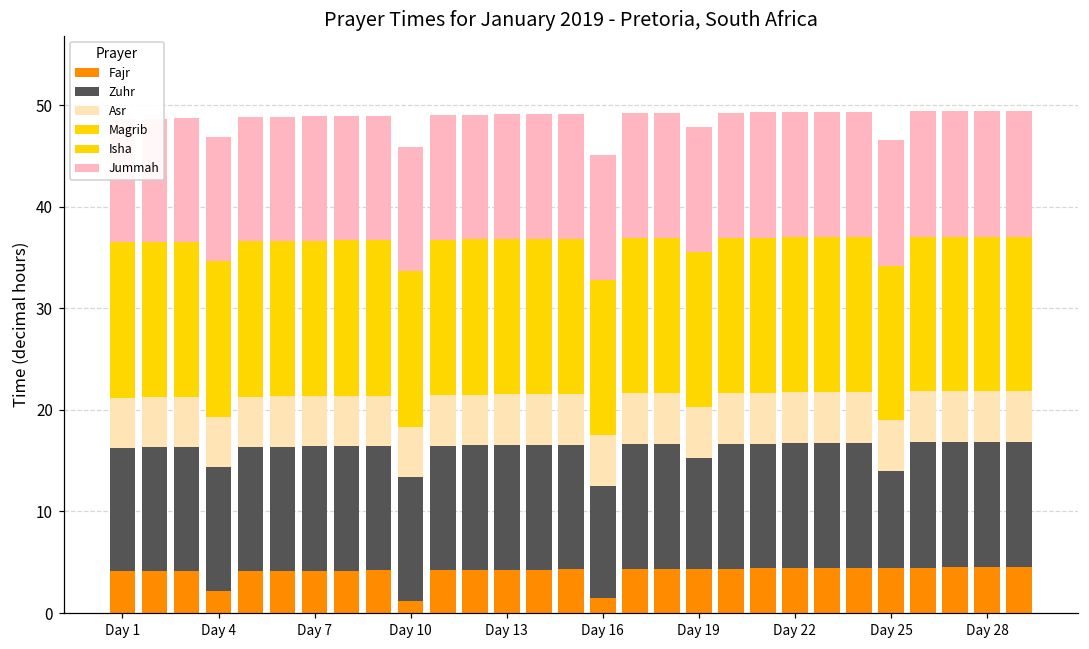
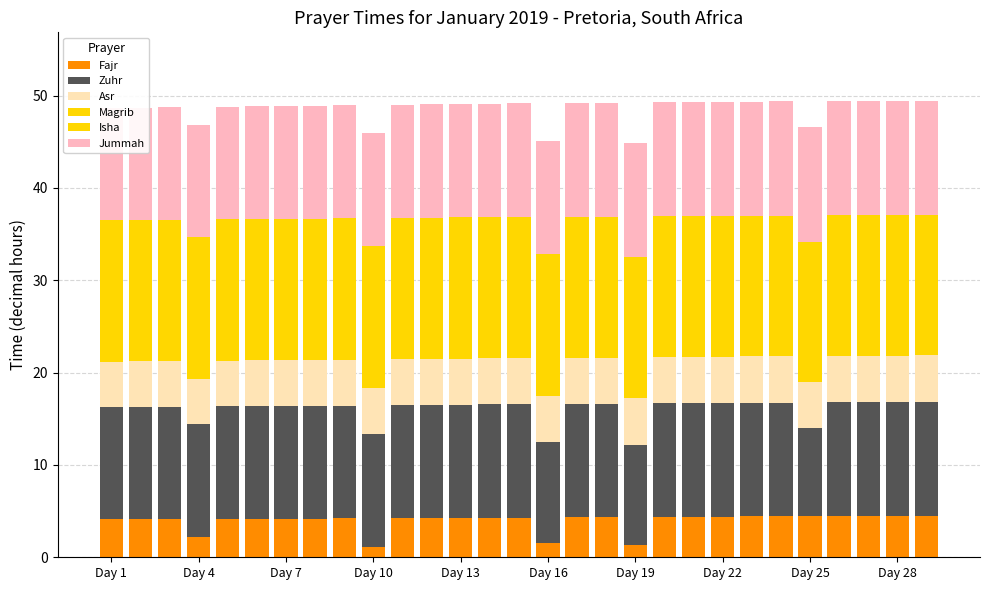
  {
    "Fajr": {
      "Day 1": 4,
      "Day 4": 2,
      "Day 7": 4,
      "Day 10": 1,
      "Day 13": 4,
      "Day 16": 1,
-     "Day 19": 4,
+     "Day 19": 1,
      "Day 22": 4,
      "Day 25": 4,
      "Day 28": 5
    },
    "Zuhr": {
      "Day 1": 12,
      "Day 4": 12,
      "Day 7": 12,
      "Day 10": 12,
      "Day 13": 12,
      "Day 16": 11,
      "Day 19": 11,
      "Day 22": 12,
      "Day 25": 10,
      "Day 28": 12
    }
  }
